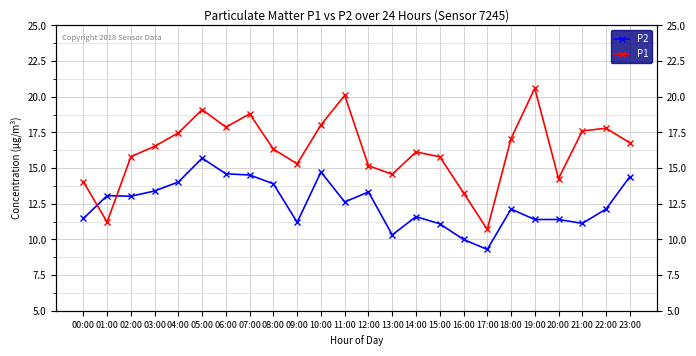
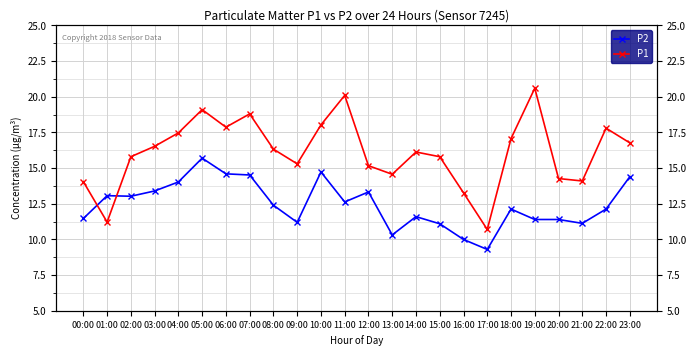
  {
    "P2": {
      "00:00": 11.5,
      "01:00": 13.1,
      "02:00": 13.0,
      "03:00": 13.4,
      "04:00": 14.0,
      "05:00": 15.7,
      "06:00": 14.6,
      "07:00": 14.5,
-     "08:00": 13.9,
+     "08:00": 12.4,
      "09:00": 11.2,
      "10:00": 14.7,
      "11:00": 12.6,
      "12:00": 13.3,
      "13:00": 10.3,
      "14:00": 11.6,
      "15:00": 11.1,
      "16:00": 10.0,
      "17:00": 9.3,
      "18:00": 12.1,
      "19:00": 11.4,
      "20:00": 11.4,
      "21:00": 11.1,
      "22:00": 12.1,
      "23:00": 14.4
    },
    "P1": {
      "00:00": 14.1,
      "01:00": 11.2,
      "02:00": 15.8,
      "03:00": 16.5,
      "04:00": 17.5,
      "05:00": 19.1,
      "06:00": 17.9,
      "07:00": 18.8,
      "08:00": 16.3,
      "09:00": 15.3,
      "10:00": 18.0,
      "11:00": 20.1,
      "12:00": 15.2,
      "13:00": 14.6,
      "14:00": 16.1,
      "15:00": 15.8,
      "16:00": 13.3,
      "17:00": 10.7,
      "18:00": 17.1,
      "19:00": 20.6,
      "20:00": 14.3,
-     "21:00": 17.6,
+     "21:00": 14.1,
      "22:00": 17.8,
      "23:00": 16.8
    }
  }
